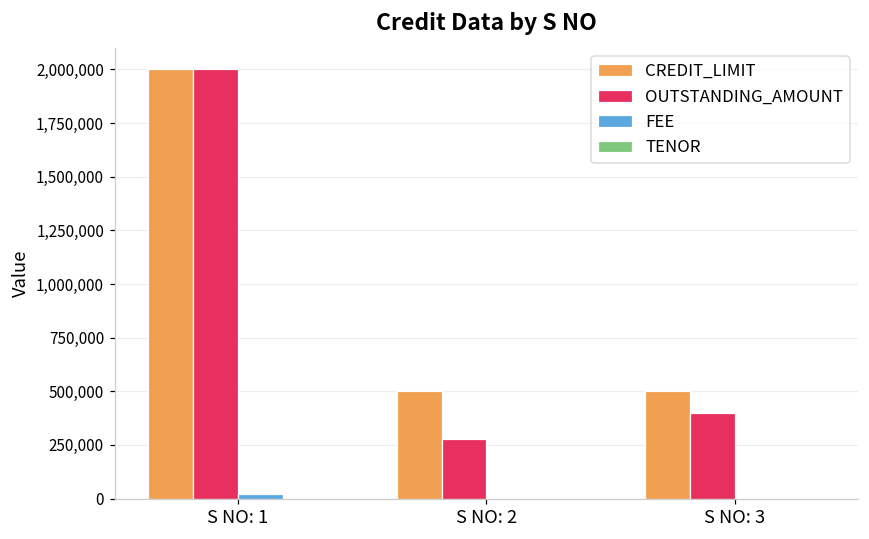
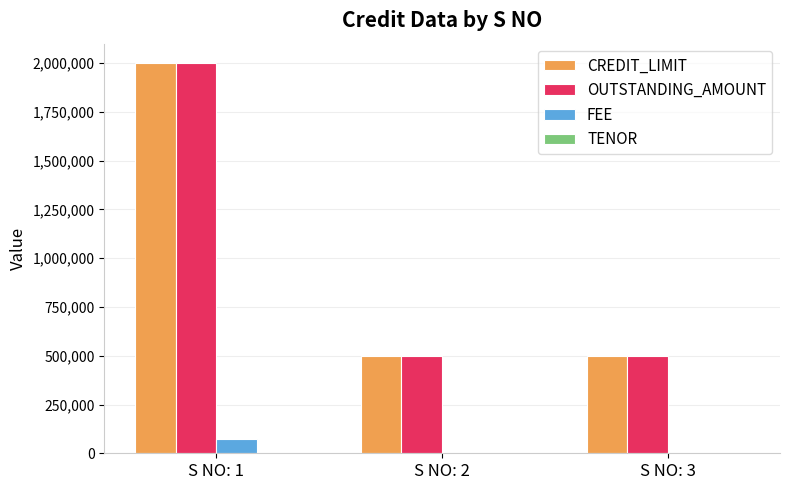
  {
    "CREDIT_LIMIT": {
      "S NO: 1": "2,000,000",
      "S NO: 2": "500,000",
      "S NO: 3": "500,000"
    },
    "OUTSTANDING_AMOUNT": {
      "S NO: 1": "2,000,000",
-     "S NO: 2": "280,000",
-     "S NO: 3": "400,000"
+     "S NO: 2": "500,000",
+     "S NO: 3": "500,000"
    },
    "FEE": {
-     "S NO: 1": "20,000",
+     "S NO: 1": "70,000",
      "S NO: 2": "0",
      "S NO: 3": "0"
    }
  }
